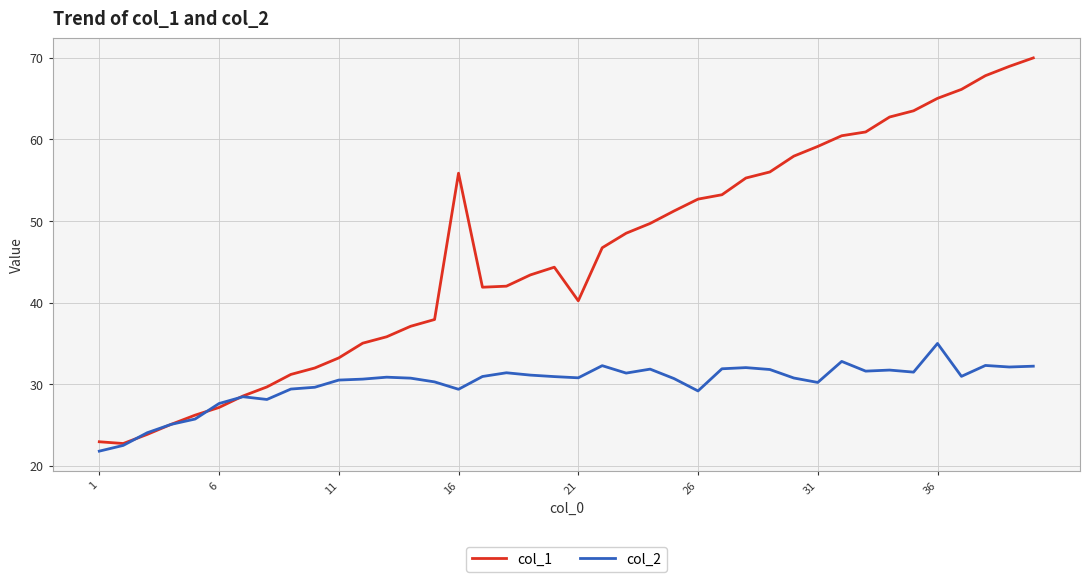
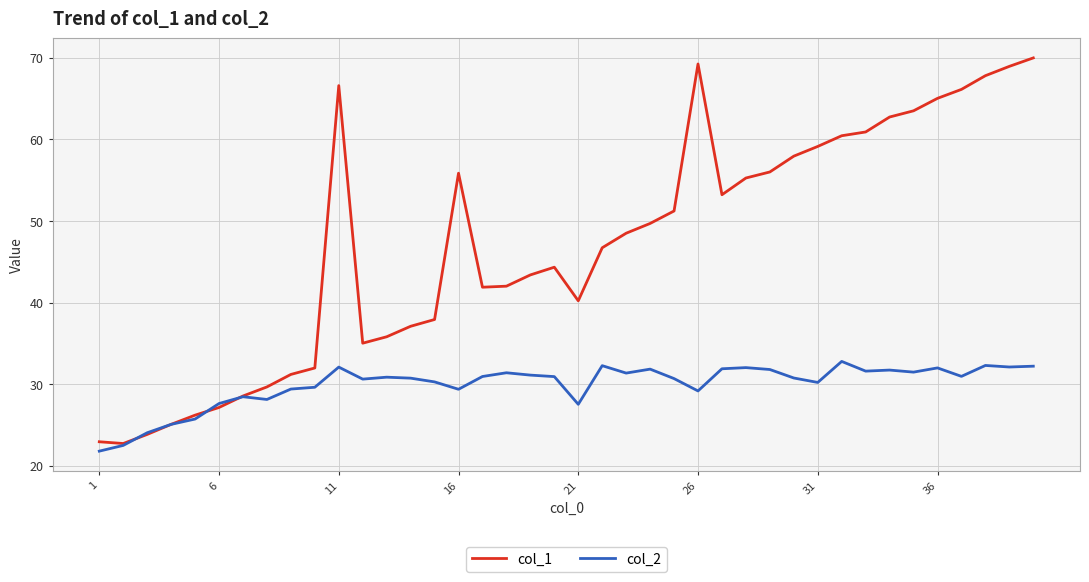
  {
    "col_1": {
      "1": 23,
      "6": 27,
-     "11": 33,
+     "11": 67,
      "16": 56,
      "21": 40,
-     "26": 53,
+     "26": 69,
      "31": 59,
      "36": 65
    },
    "col_2": {
      "1": 22,
      "6": 28,
-     "11": 30,
+     "11": 32,
      "16": 29,
-     "21": 31,
+     "21": 28,
      "26": 29,
      "31": 30,
-     "36": 35
+     "36": 32
    }
  }
